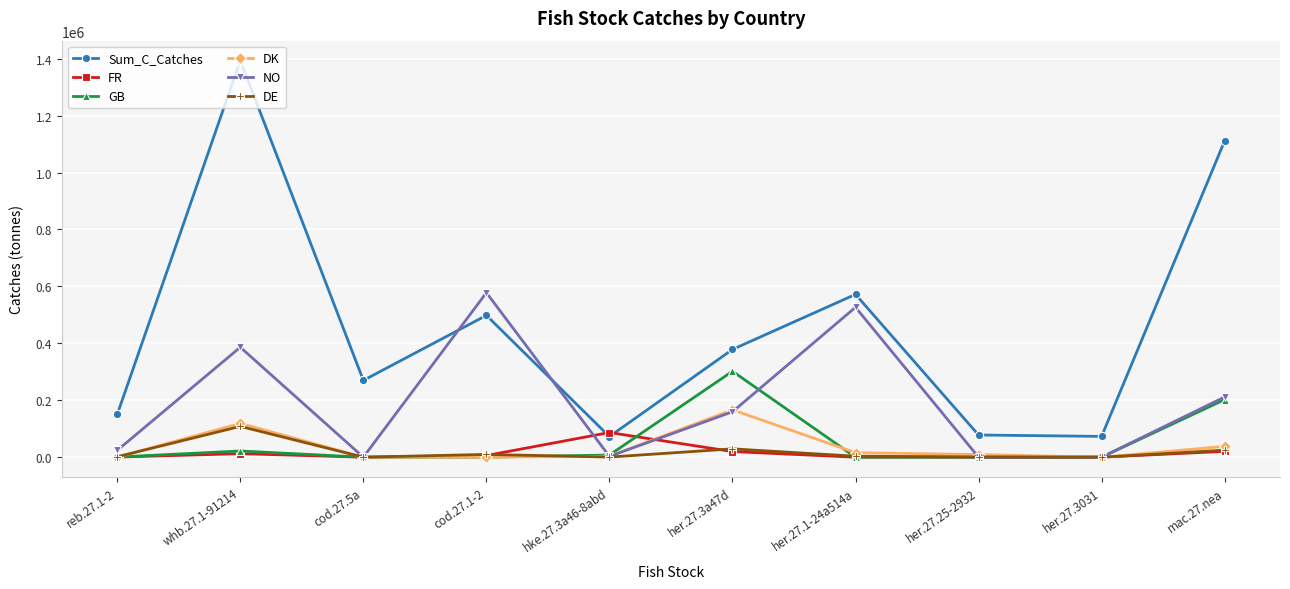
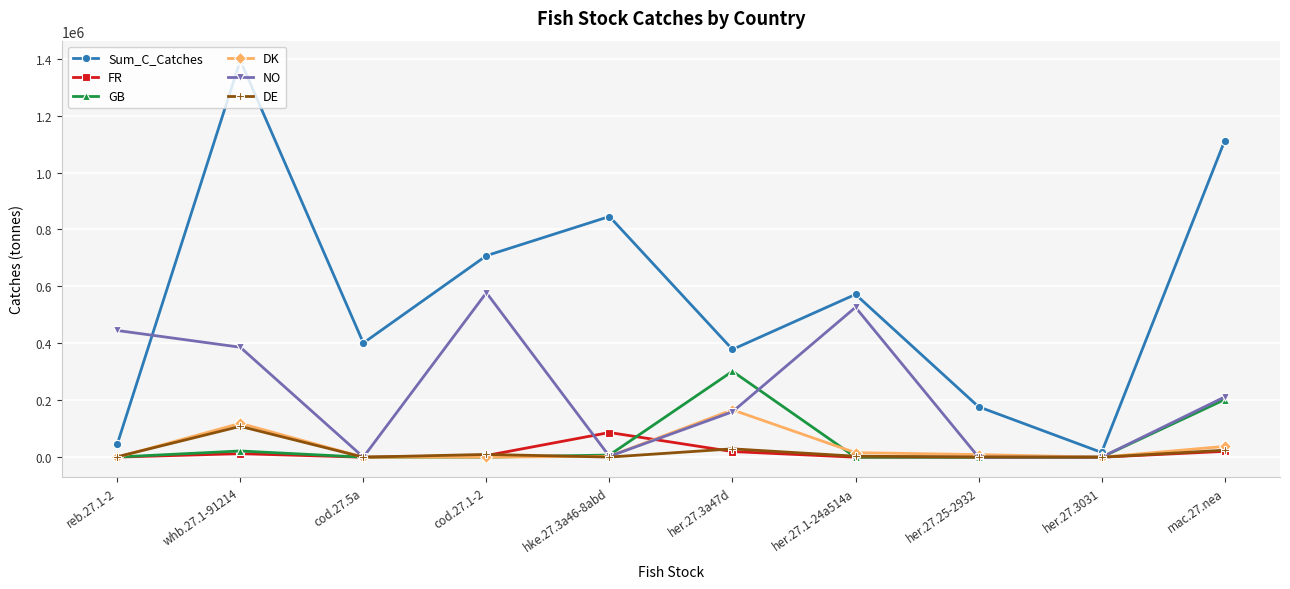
  {
    "Sum_C_Catches": {
-     "reb.27.1-2": 150000,
-     "cod.27.5a": 270000,
-     "cod.27.1-2": 500000,
-     "hke.27.3a46-8abd": 70000,
+     "reb.27.1-2": 50000,
+     "cod.27.5a": 400000,
+     "cod.27.1-2": 710000,
+     "hke.27.3a46-8abd": 850000,
      "her.27.3a47d": 380000,
      "her.27.1-24a514a": 570000,
-     "her.27.25-2932": 80000,
-     "her.27.3031": 70000,
+     "her.27.25-2932": 180000,
+     "her.27.3031": 20000,
      "mac.27.nea": 1110000
    },
    "FR": {
      "whb.27.1-91214": 10000,
      "hke.27.3a46-8abd": 90000,
      "her.27.3a47d": 20000
    },
    "GB": {
      "whb.27.1-91214": 20000,
      "her.27.3a47d": 300000,
      "mac.27.nea": 200000
    },
    "DK": {
      "whb.27.1-91214": 120000,
      "her.27.1-24a514a": 20000,
      "mac.27.nea": 40000
    },
    "NO": {
-     "reb.27.1-2": 20000,
+     "reb.27.1-2": 450000,
      "whb.27.1-91214": 390000,
      "cod.27.1-2": 580000,
      "her.27.1-24a514a": 530000,
      "mac.27.nea": 210000
    },
    "DE": {
      "whb.27.1-91214": 110000,
      "her.27.3a47d": 30000
    }
  }
